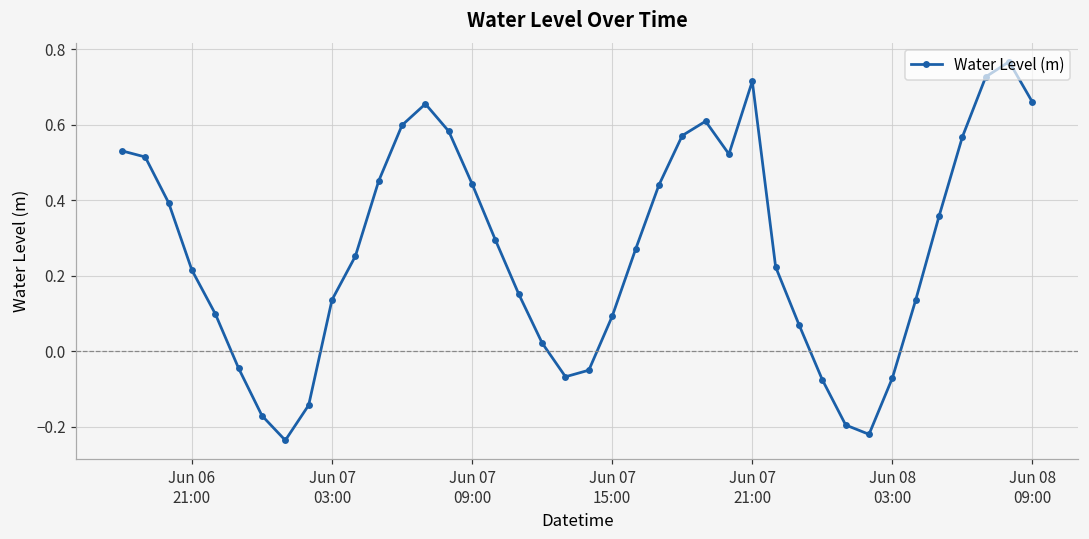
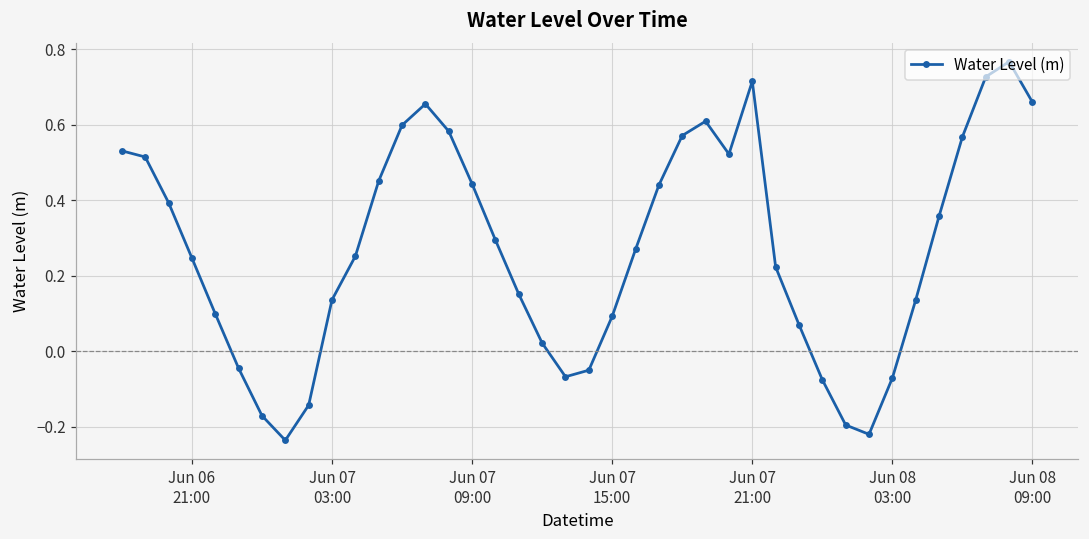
  {
-   "Jun 06 21:00": 0.21,
+   "Jun 06 21:00": 0.25,
    "Jun 07 03:00": 0.14,
    "Jun 07 09:00": 0.44,
    "Jun 07 15:00": 0.09,
    "Jun 07 21:00": 0.71,
    "Jun 08 03:00": -0.07,
    "Jun 08 09:00": 0.66
  }
